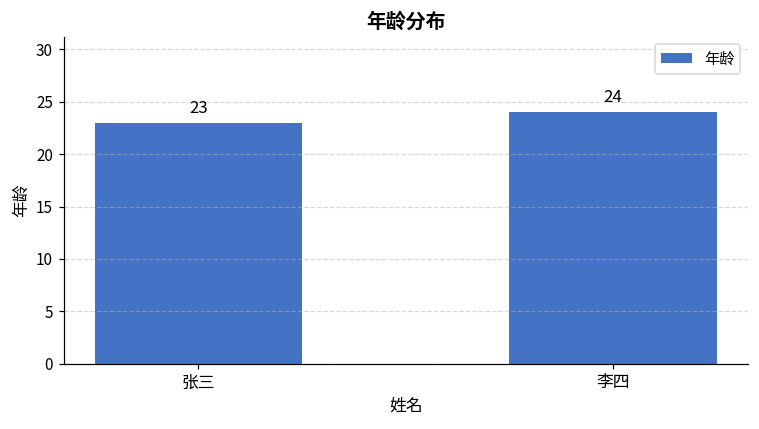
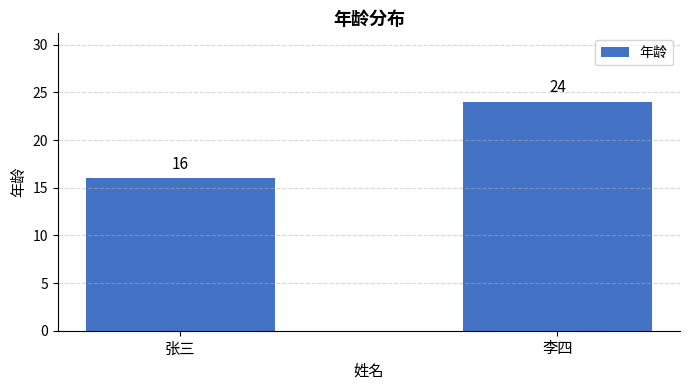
  {
-   "张三": 23,
+   "张三": 16,
    "李四": 24
  }
